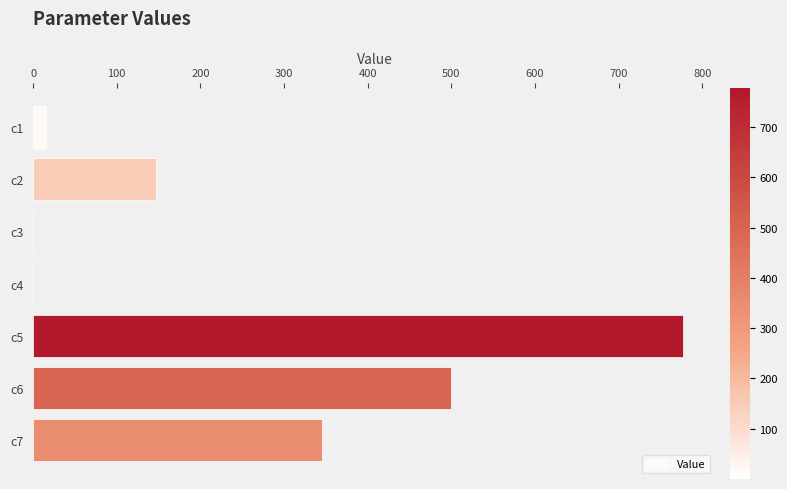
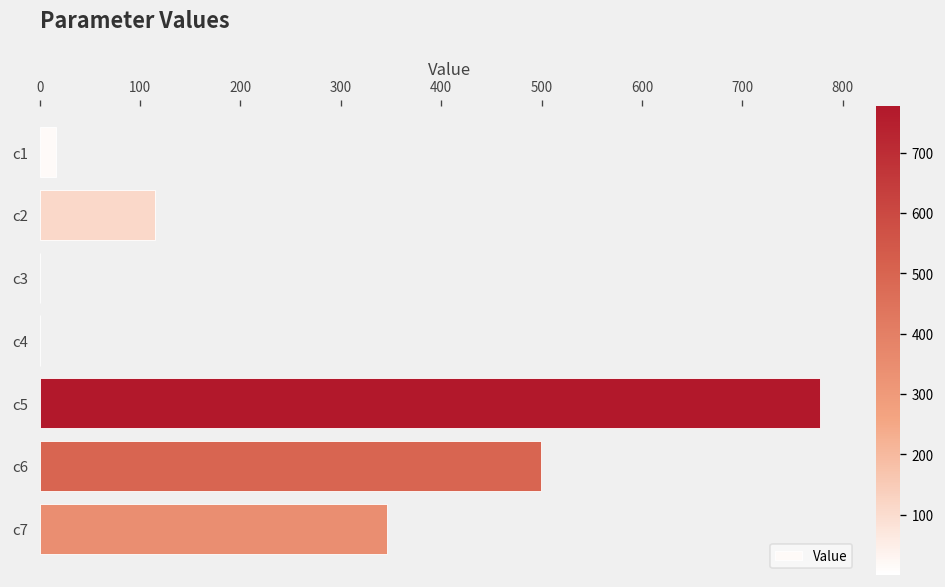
  {
    "c1": 20,
-   "c2": 150,
+   "c2": 110,
    "c5": 780,
    "c6": 500,
    "c7": 350
  }
